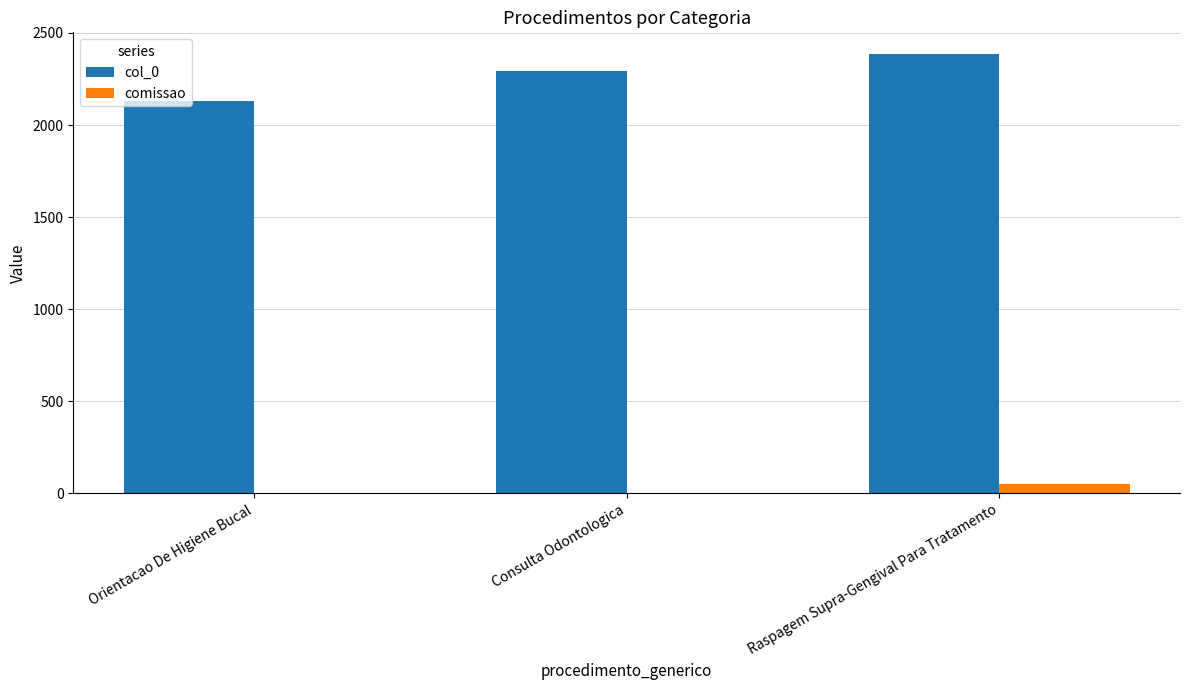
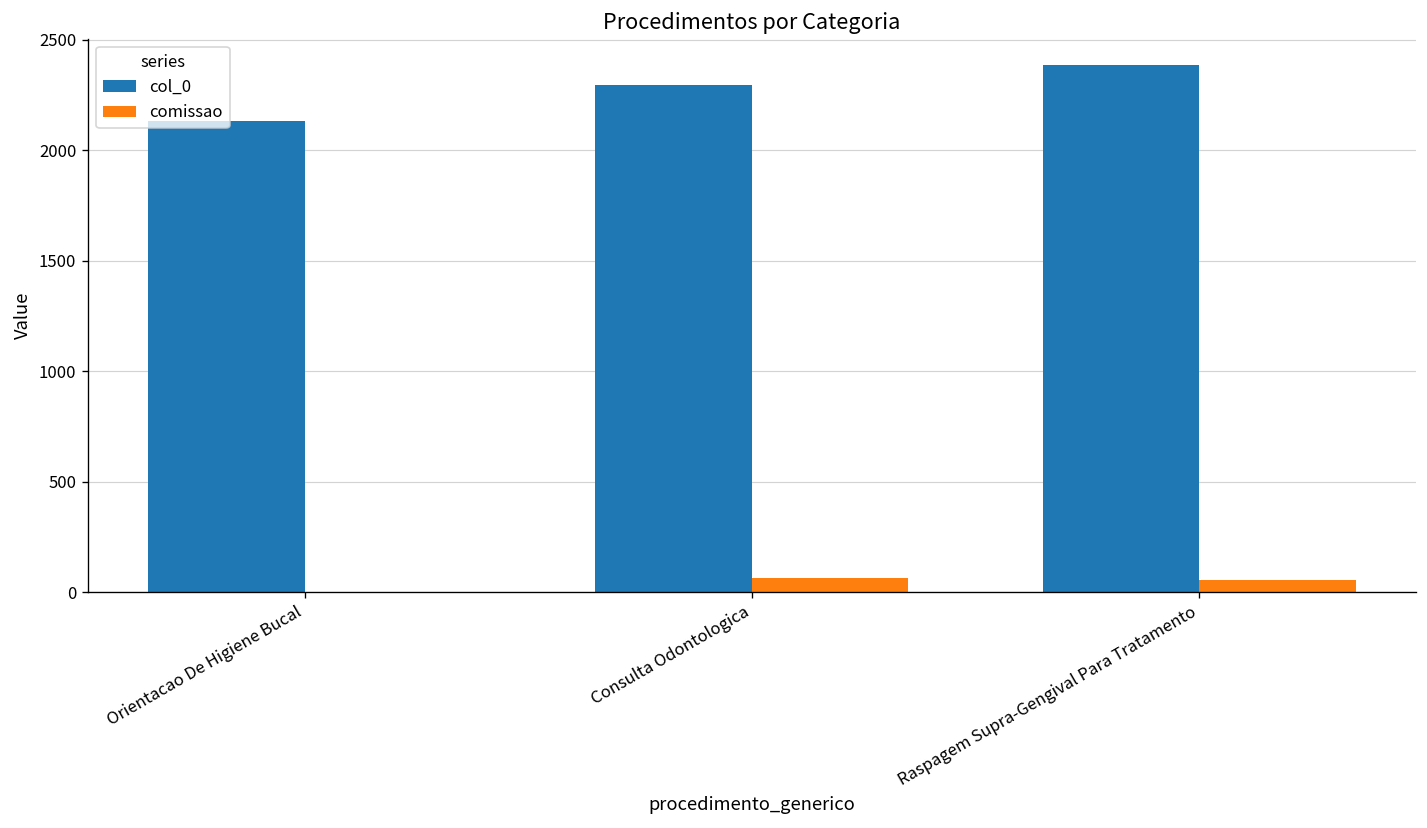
  {
    "col_0": {
      "Consulta Odontologica": 2290,
      "Raspagem Supra-Gengival Para Tratamento": 2380
    },
    "comissao": {
      "Orientacao De Higiene Bucal": 0,
-     "Consulta Odontologica": 0,
+     "Consulta Odontologica": 60,
      "Raspagem Supra-Gengival Para Tratamento": 50
    }
  }
